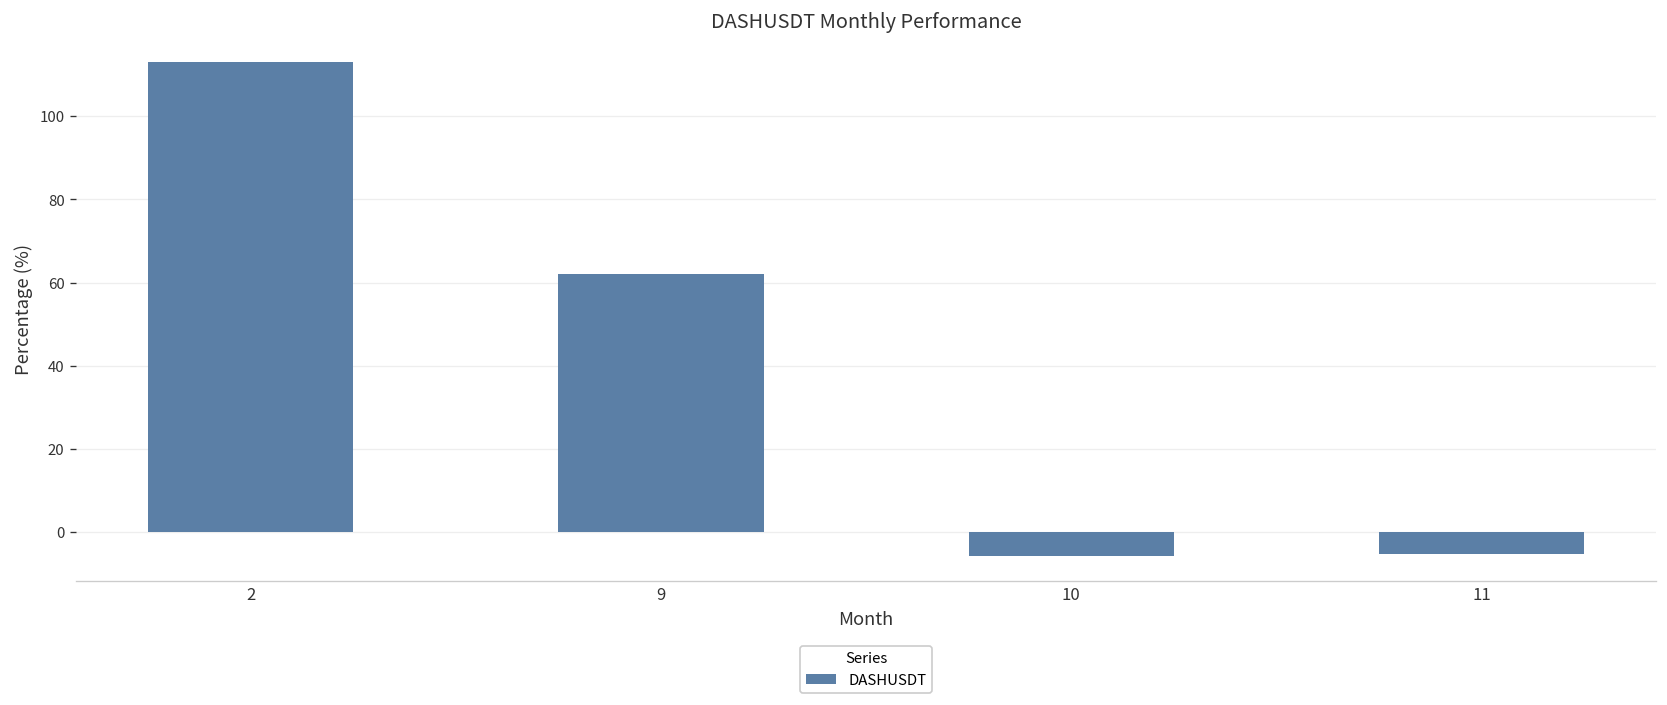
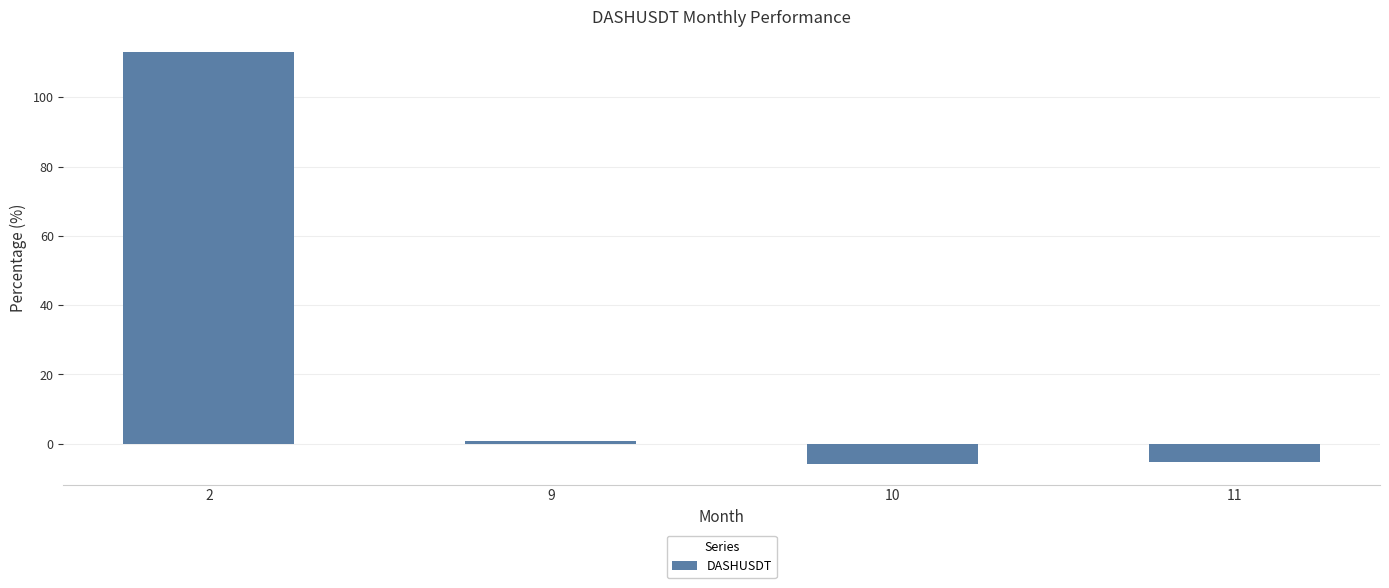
  {
    "2": 113,
-   "9": 62,
+   "9": 1,
    "10": -6,
    "11": -5
  }
